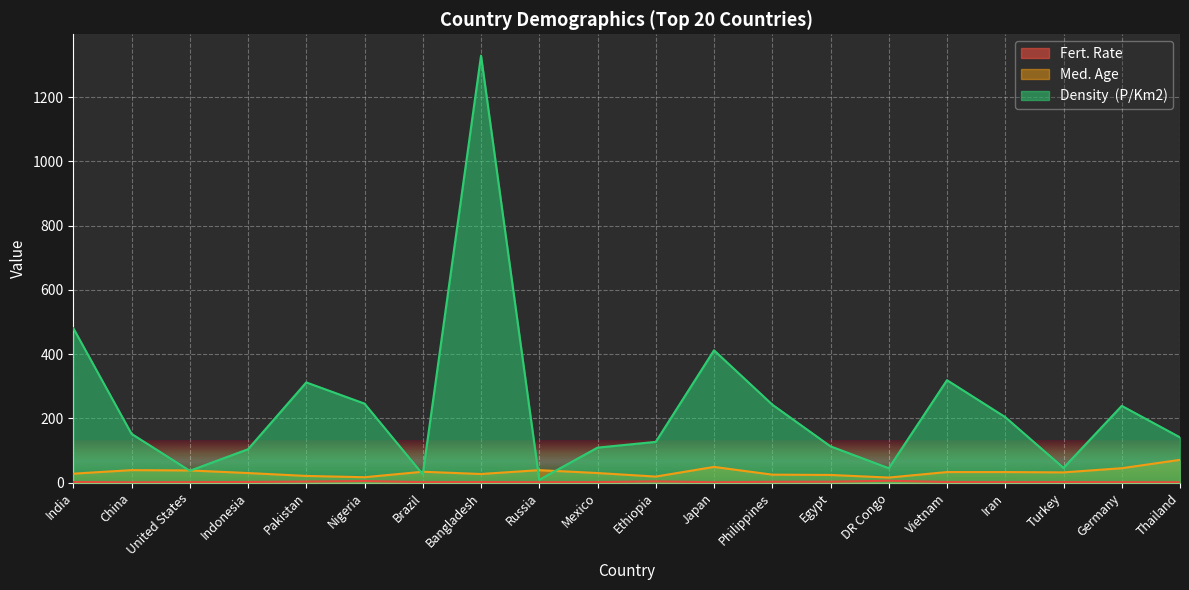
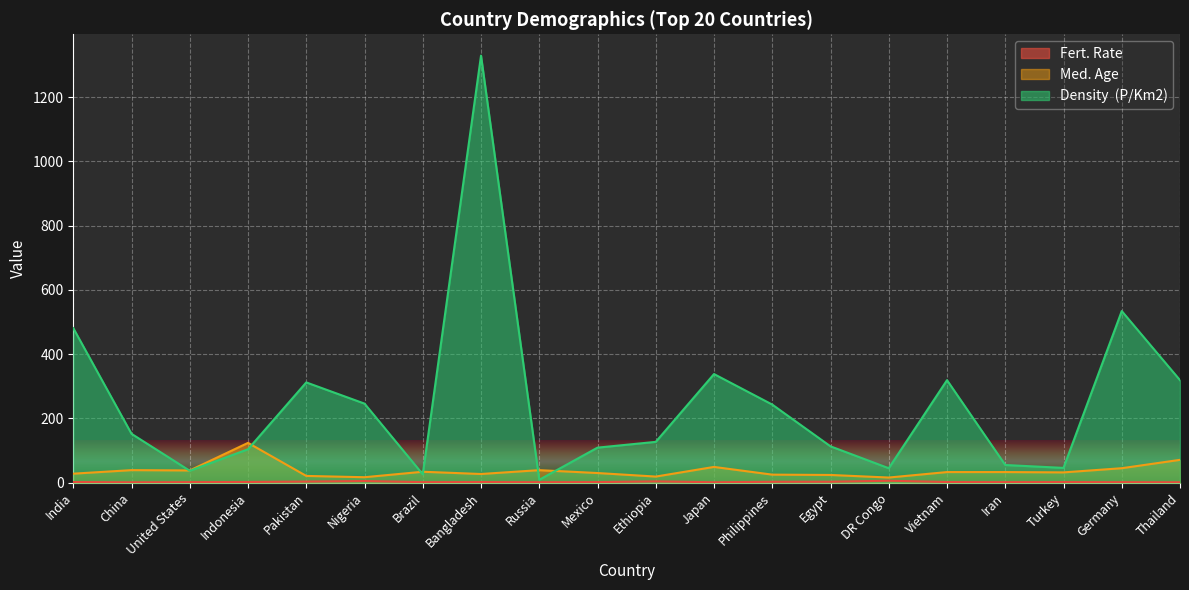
  {
    "Fert. Rate": {
      "India": 0,
      "China": 0,
      "United States": 0,
      "Indonesia": 0,
      "Pakistan": 0,
      "Nigeria": 10,
      "Brazil": 0,
      "Bangladesh": 0,
      "Mexico": 0,
      "Ethiopia": 0,
      "Japan": 0,
      "Philippines": 0,
      "Egypt": 0,
      "DR Congo": 10,
      "Vietnam": 0,
      "Iran": 0,
      "Turkey": 0,
      "Germany": 0,
      "Thailand": 0
    },
    "Med. Age": {
      "India": 30,
      "China": 40,
-     "Indonesia": 30,
+     "Indonesia": 120,
      "Pakistan": 20,
      "Nigeria": 20,
      "Brazil": 30,
      "Bangladesh": 30,
      "Russia": 40,
      "Mexico": 30,
      "Ethiopia": 20,
      "Japan": 50,
      "Philippines": 30,
      "Egypt": 20,
      "DR Congo": 20,
      "Vietnam": 30,
      "Iran": 30,
      "Turkey": 30,
      "Germany": 50,
      "Thailand": 70
    },
    "Density (P/Km2)": {
      "India": 480,
      "China": 150,
      "Indonesia": 100,
      "Pakistan": 310,
      "Nigeria": 250,
      "Brazil": 30,
      "Bangladesh": 1330,
      "Mexico": 110,
      "Ethiopia": 130,
-     "Japan": 410,
+     "Japan": 340,
      "Philippines": 240,
      "Egypt": 110,
      "DR Congo": 50,
      "Vietnam": 320,
-     "Iran": 200,
+     "Iran": 60,
      "Turkey": 50,
-     "Germany": 240,
-     "Thailand": 140
+     "Germany": 530,
+     "Thailand": 320
    }
  }
